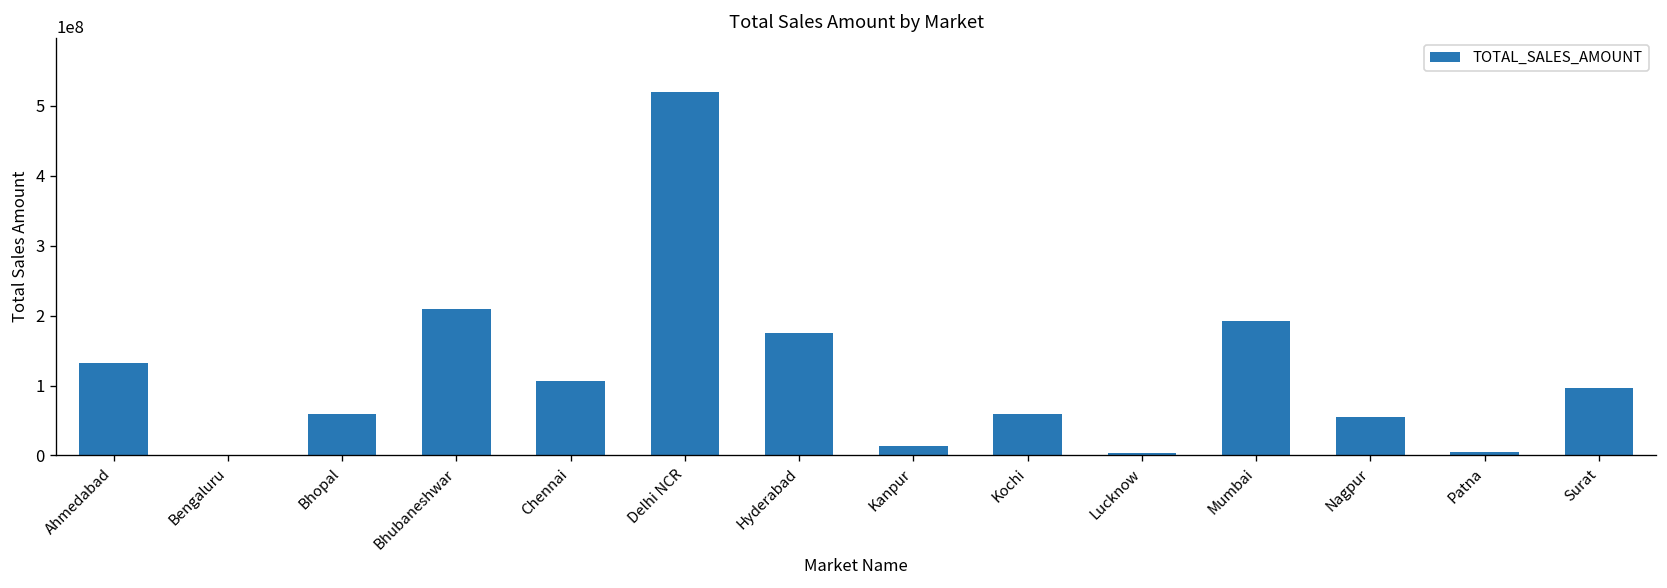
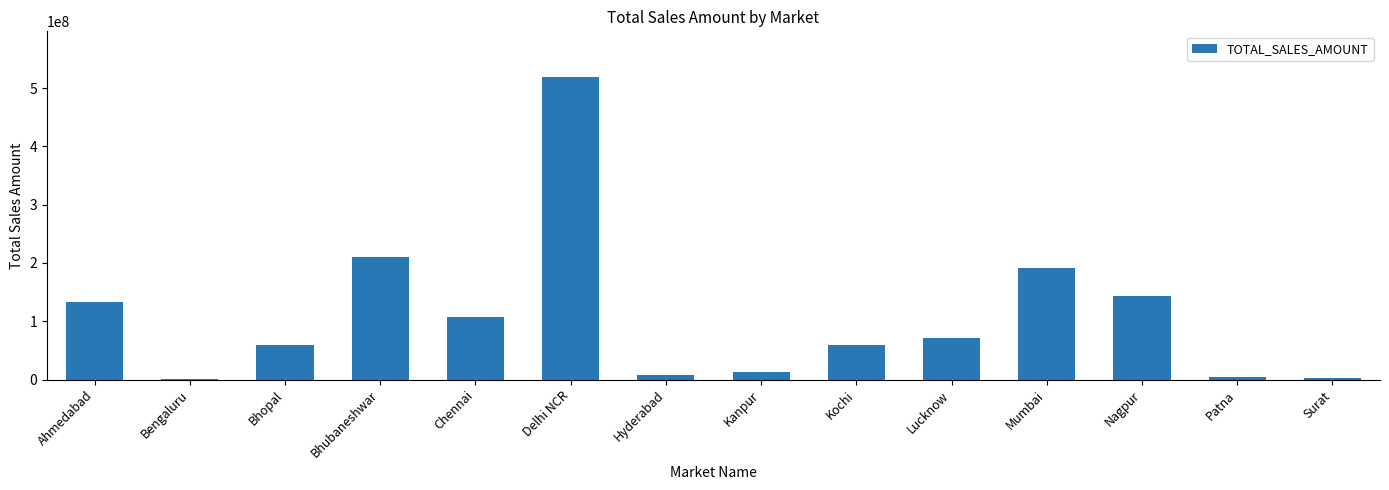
  {
    "Ahmedabad": 130000000,
    "Bhopal": 60000000,
    "Bhubaneshwar": 210000000,
    "Chennai": 110000000,
    "Delhi NCR": 520000000,
-   "Hyderabad": 170000000,
+   "Hyderabad": 10000000,
    "Kanpur": 10000000,
    "Kochi": 60000000,
-   "Lucknow": 0,
+   "Lucknow": 70000000,
    "Mumbai": 190000000,
-   "Nagpur": 60000000,
+   "Nagpur": 140000000,
    "Patna": 0,
-   "Surat": 100000000
+   "Surat": 0
  }
